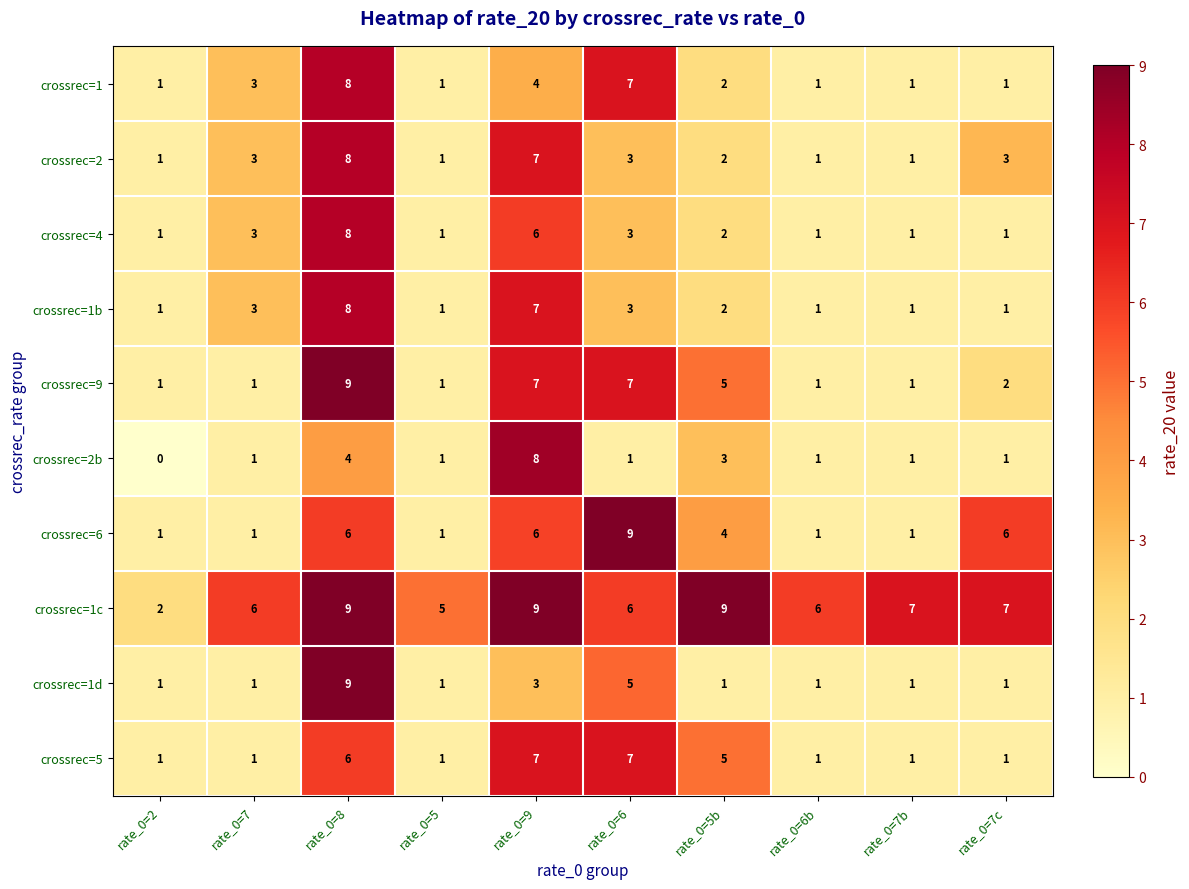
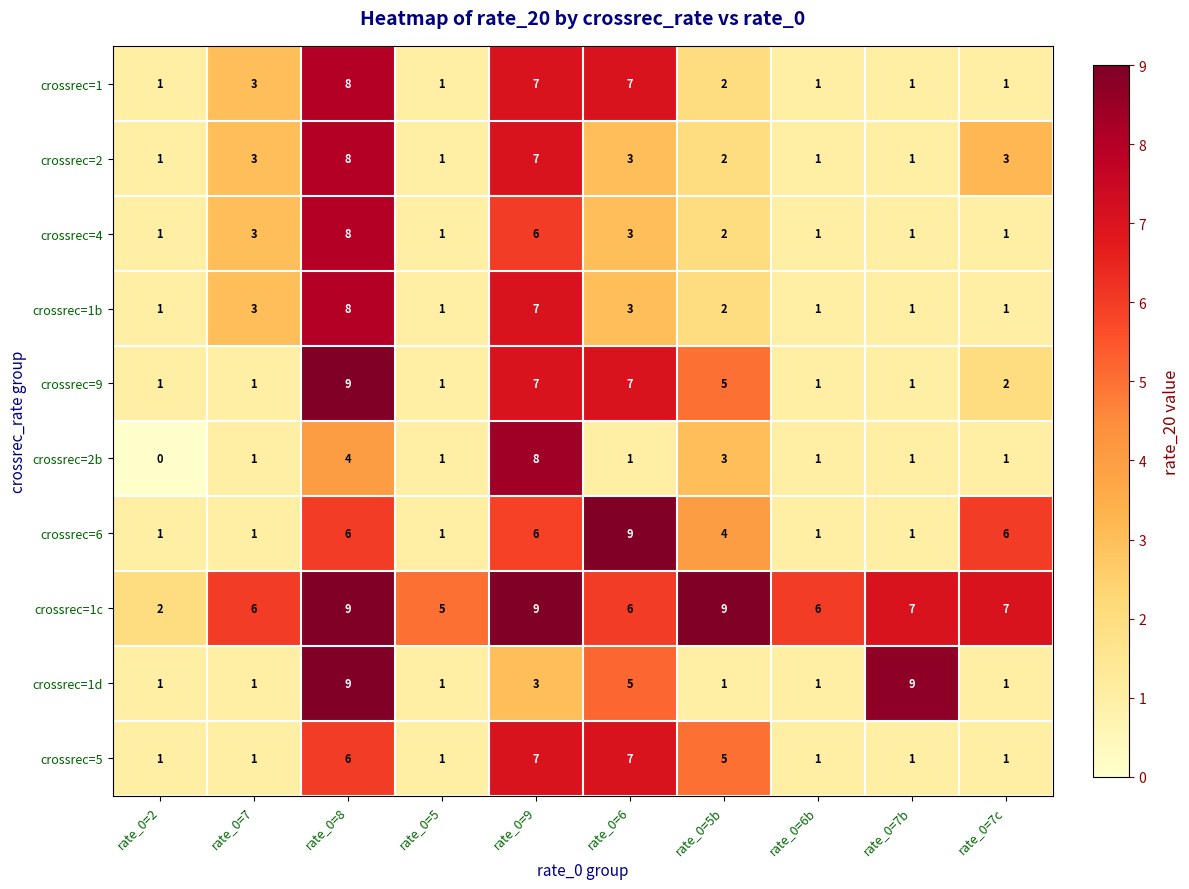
  {
    "crossrec=1": {
      "rate_0=2": 1,
      "rate_0=7": 3,
      "rate_0=8": 8,
      "rate_0=5": 1,
-     "rate_0=9": 4,
+     "rate_0=9": 7,
      "rate_0=6": 7,
      "rate_0=5b": 2,
      "rate_0=6b": 1,
      "rate_0=7b": 1,
      "rate_0=7c": 1
    },
    "crossrec=2": {
      "rate_0=2": 1,
      "rate_0=7": 3,
      "rate_0=8": 8,
      "rate_0=5": 1,
      "rate_0=9": 7,
      "rate_0=6": 3,
      "rate_0=5b": 2,
      "rate_0=6b": 1,
      "rate_0=7b": 1,
      "rate_0=7c": 3
    },
    "crossrec=4": {
      "rate_0=2": 1,
      "rate_0=7": 3,
      "rate_0=8": 8,
      "rate_0=5": 1,
      "rate_0=9": 6,
      "rate_0=6": 3,
      "rate_0=5b": 2,
      "rate_0=6b": 1,
      "rate_0=7b": 1,
      "rate_0=7c": 1
    },
    "crossrec=1b": {
      "rate_0=2": 1,
      "rate_0=7": 3,
      "rate_0=8": 8,
      "rate_0=5": 1,
      "rate_0=9": 7,
      "rate_0=6": 3,
      "rate_0=5b": 2,
      "rate_0=6b": 1,
      "rate_0=7b": 1,
      "rate_0=7c": 1
    },
    "crossrec=9": {
      "rate_0=2": 1,
      "rate_0=7": 1,
      "rate_0=8": 9,
      "rate_0=5": 1,
      "rate_0=9": 7,
      "rate_0=6": 7,
      "rate_0=5b": 5,
      "rate_0=6b": 1,
      "rate_0=7b": 1,
      "rate_0=7c": 2
    },
    "crossrec=2b": {
      "rate_0=2": 0,
      "rate_0=7": 1,
      "rate_0=8": 4,
      "rate_0=5": 1,
      "rate_0=9": 8,
      "rate_0=6": 1,
      "rate_0=5b": 3,
      "rate_0=6b": 1,
      "rate_0=7b": 1,
      "rate_0=7c": 1
    },
    "crossrec=6": {
      "rate_0=2": 1,
      "rate_0=7": 1,
      "rate_0=8": 6,
      "rate_0=5": 1,
      "rate_0=9": 6,
      "rate_0=6": 9,
      "rate_0=5b": 4,
      "rate_0=6b": 1,
      "rate_0=7b": 1,
      "rate_0=7c": 6
    },
    "crossrec=1c": {
      "rate_0=2": 2,
      "rate_0=7": 6,
      "rate_0=8": 9,
      "rate_0=5": 5,
      "rate_0=9": 9,
      "rate_0=6": 6,
      "rate_0=5b": 9,
      "rate_0=6b": 6,
      "rate_0=7b": 7,
      "rate_0=7c": 7
    },
    "crossrec=1d": {
      "rate_0=2": 1,
      "rate_0=7": 1,
      "rate_0=8": 9,
      "rate_0=5": 1,
      "rate_0=9": 3,
      "rate_0=6": 5,
      "rate_0=5b": 1,
      "rate_0=6b": 1,
-     "rate_0=7b": 1,
+     "rate_0=7b": 9,
      "rate_0=7c": 1
    },
    "crossrec=5": {
      "rate_0=2": 1,
      "rate_0=7": 1,
      "rate_0=8": 6,
      "rate_0=5": 1,
      "rate_0=9": 7,
      "rate_0=6": 7,
      "rate_0=5b": 5,
      "rate_0=6b": 1,
      "rate_0=7b": 1,
      "rate_0=7c": 1
    }
  }
